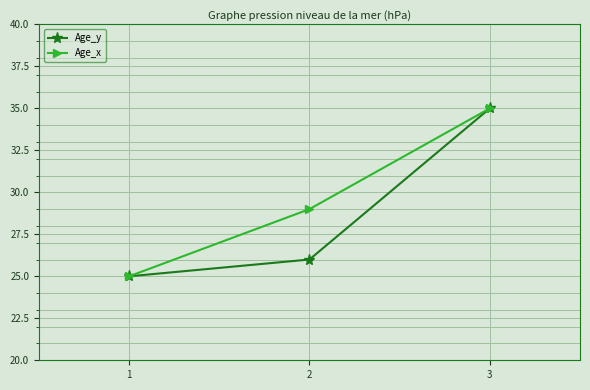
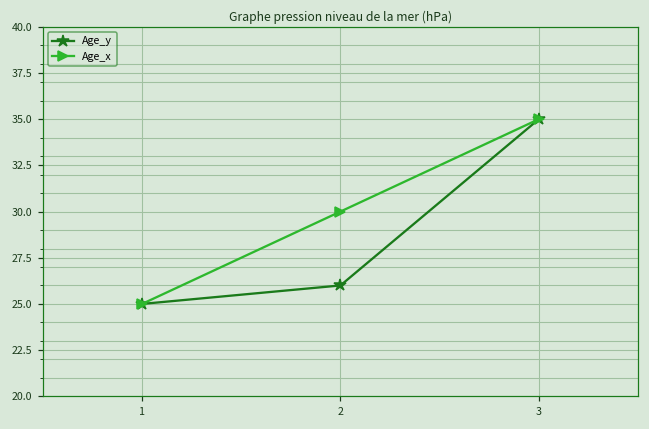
  {
    "Age_y": {
      "2": 26
    },
    "Age_x": {
-     "2": 29
+     "2": 30
    }
  }
